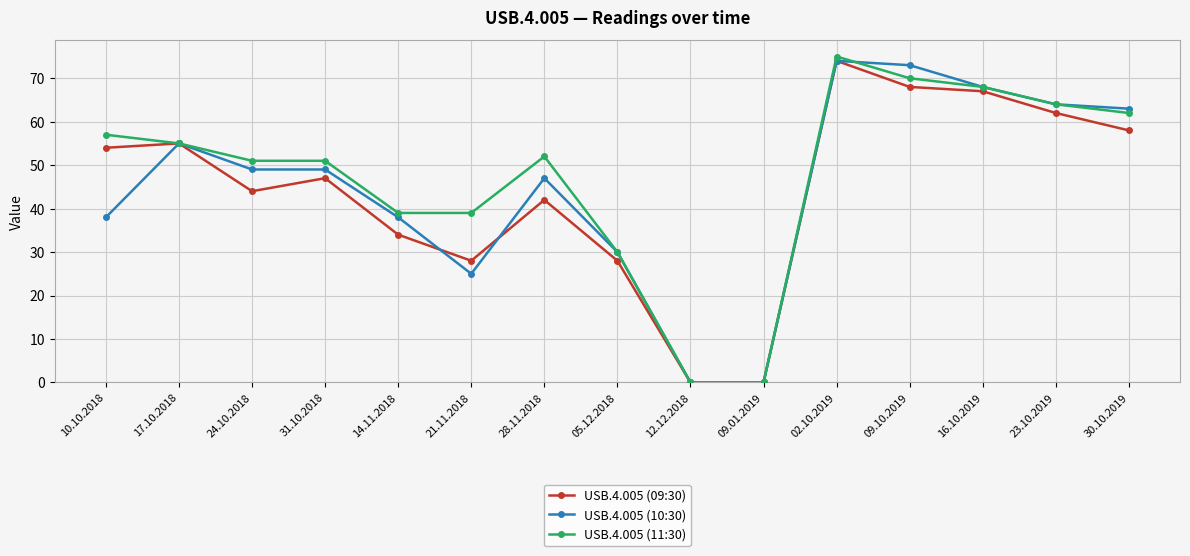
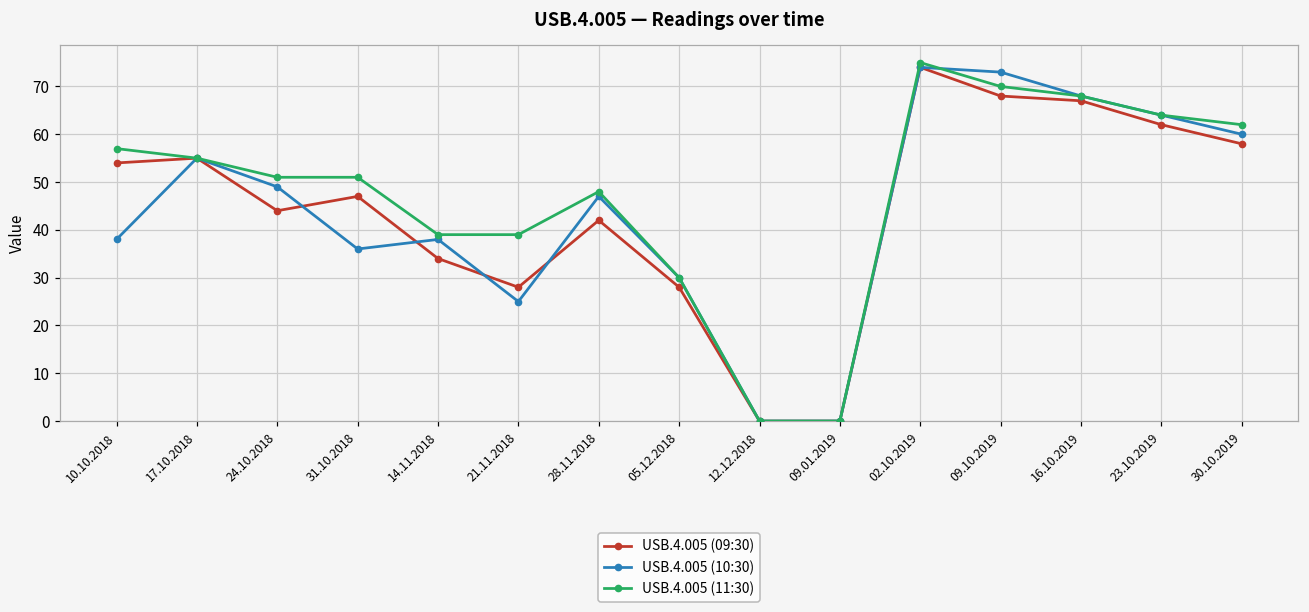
  {
    "USB.4.005 (09:30)": {
      "10.10.2018": 54,
      "24.10.2018": 44,
      "31.10.2018": 47,
      "14.11.2018": 34,
      "21.11.2018": 28,
      "28.11.2018": 42,
      "05.12.2018": 28,
      "09.10.2019": 68,
      "16.10.2019": 67,
      "23.10.2019": 62,
      "30.10.2019": 58
    },
    "USB.4.005 (10:30)": {
      "10.10.2018": 38,
      "24.10.2018": 49,
-     "31.10.2018": 49,
+     "31.10.2018": 36,
      "14.11.2018": 38,
      "21.11.2018": 25,
      "28.11.2018": 47,
      "09.10.2019": 73,
-     "30.10.2019": 63
+     "30.10.2019": 60
    },
    "USB.4.005 (11:30)": {
      "10.10.2018": 57,
      "24.10.2018": 51,
      "31.10.2018": 51,
      "14.11.2018": 39,
      "21.11.2018": 39,
-     "28.11.2018": 52,
+     "28.11.2018": 48,
      "02.10.2019": 75,
      "09.10.2019": 70,
      "30.10.2019": 62
    }
  }
